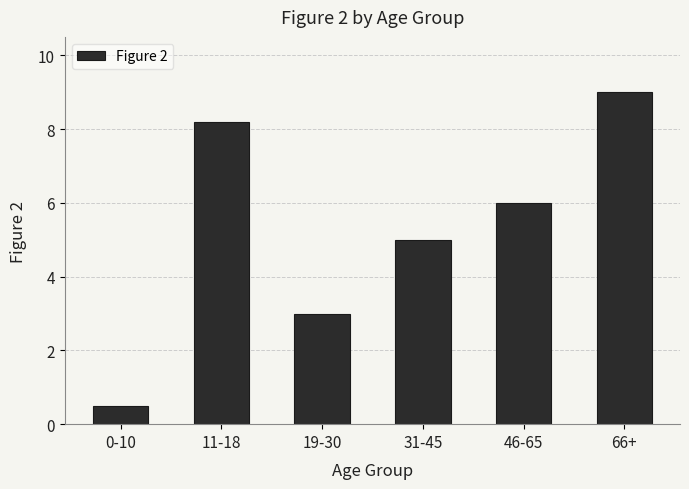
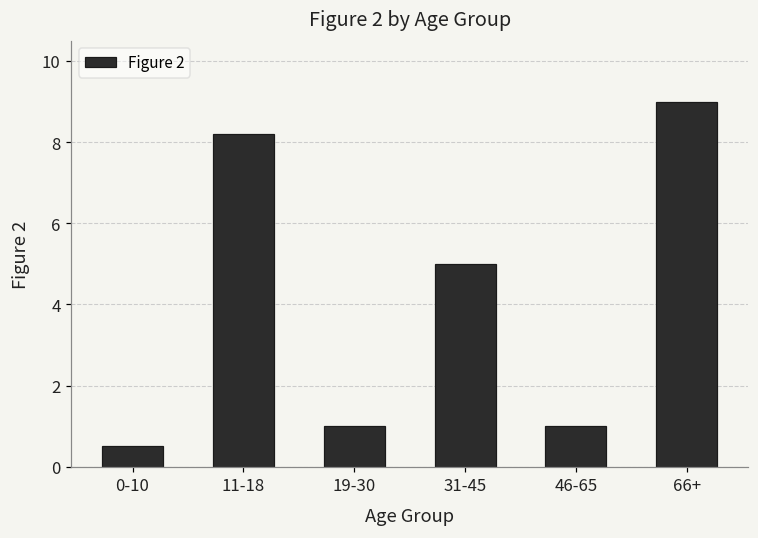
  {
    "0-10": 0.5,
    "11-18": 8.2,
-   "19-30": 3,
+   "19-30": 1,
    "31-45": 5,
-   "46-65": 6,
+   "46-65": 1,
    "66+": 9
  }
